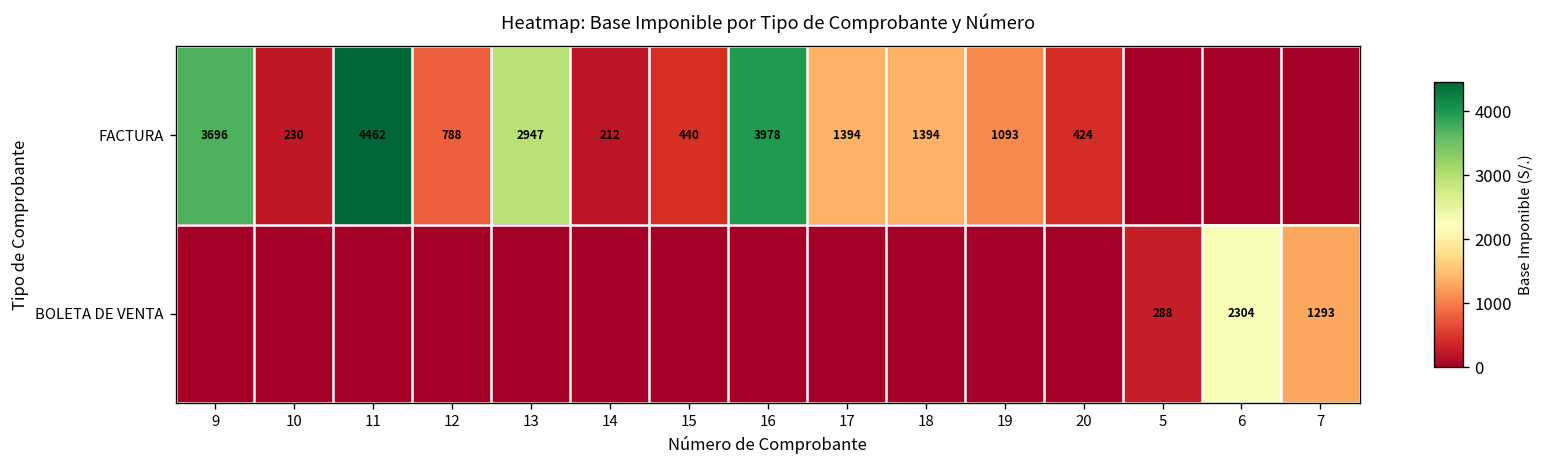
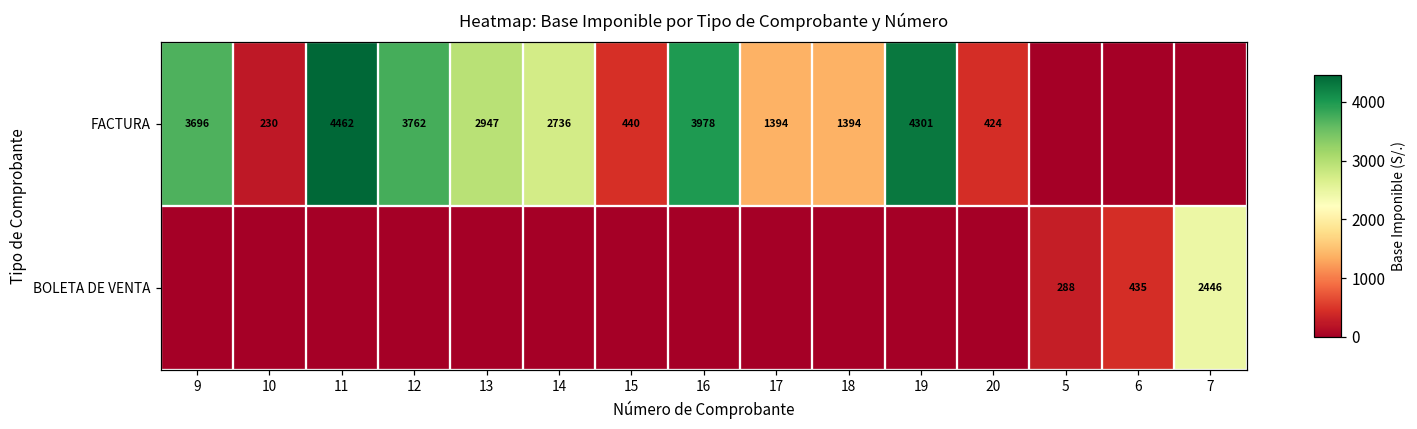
  {
    "FACTURA": {
      "9": 3696,
      "10": 230,
      "11": 4462,
-     "12": 788,
+     "12": 3762,
      "13": 2947,
-     "14": 212,
+     "14": 2736,
      "15": 440,
      "16": 3978,
      "17": 1394,
      "18": 1394,
-     "19": 1093,
+     "19": 4301,
      "20": 424
    },
    "BOLETA DE VENTA": {
      "5": 288,
-     "6": 2304,
-     "7": 1293
+     "6": 435,
+     "7": 2446
    }
  }
